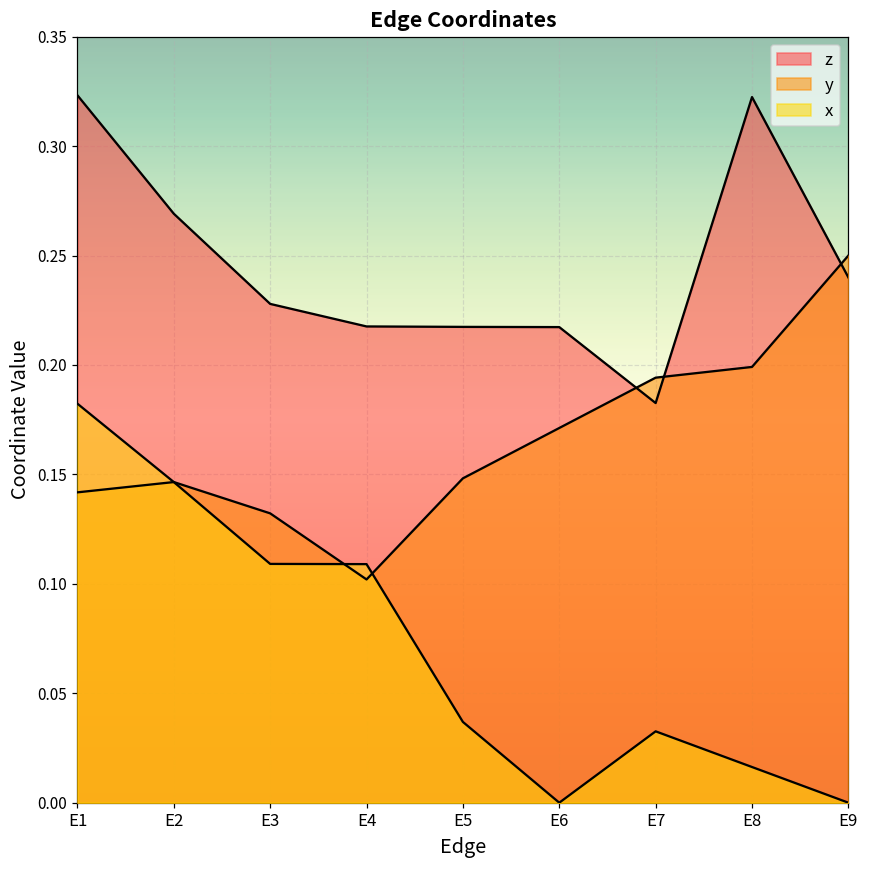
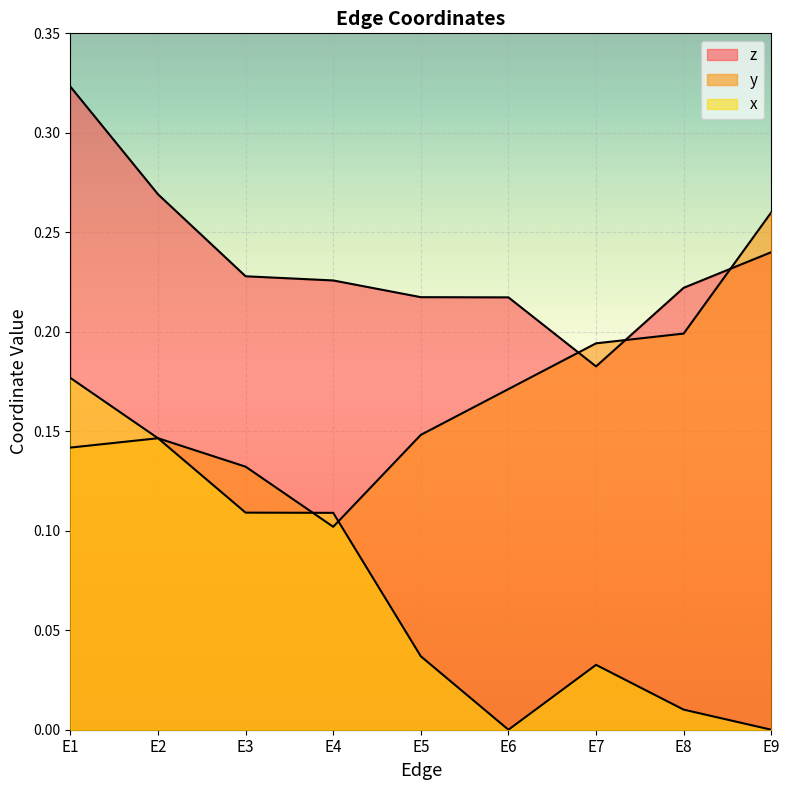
  {
    "z": {
      "E1": 0.323,
      "E2": 0.269,
      "E3": 0.228,
-     "E4": 0.218,
+     "E4": 0.226,
      "E5": 0.217,
      "E6": 0.217,
      "E7": 0.183,
-     "E8": 0.322,
+     "E8": 0.222,
      "E9": 0.240
    },
    "y": {
      "E1": 0.142,
      "E3": 0.132,
      "E4": 0.102,
      "E5": 0.148,
      "E6": 0.17,
      "E7": 0.194,
      "E8": 0.20,
-     "E9": 0.25
+     "E9": 0.26
    },
    "x": {
-     "E1": 0.182,
+     "E1": 0.177,
      "E3": 0.109,
      "E4": 0.109,
      "E5": 0.037,
      "E6": 0.000,
      "E7": 0.033,
-     "E8": 0.016,
+     "E8": 0.010,
      "E9": 0.000
    }
  }
